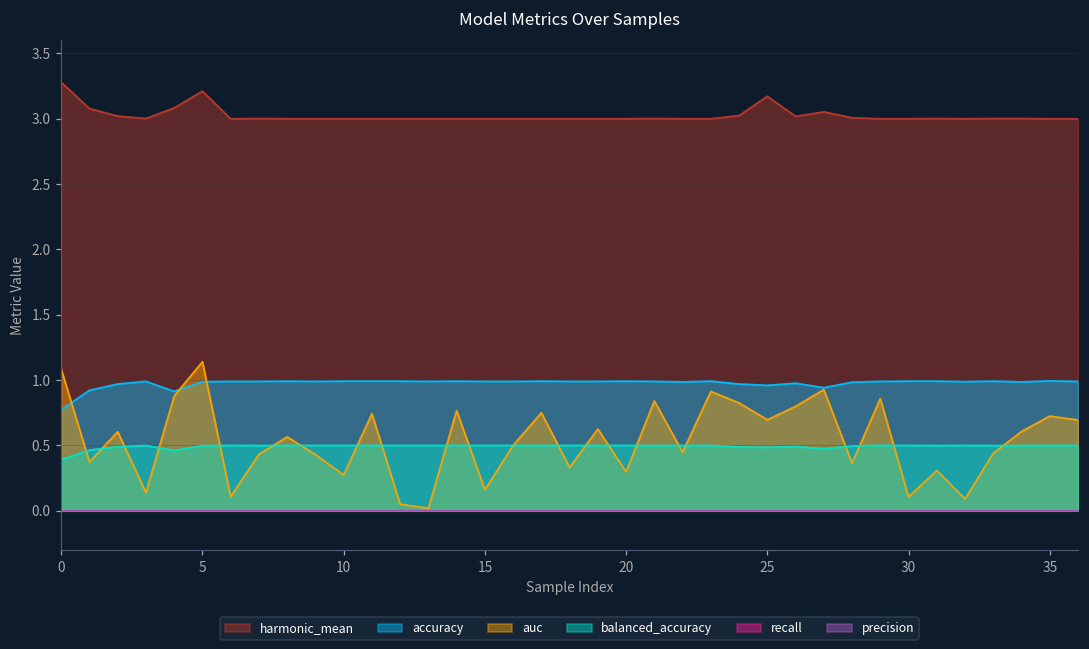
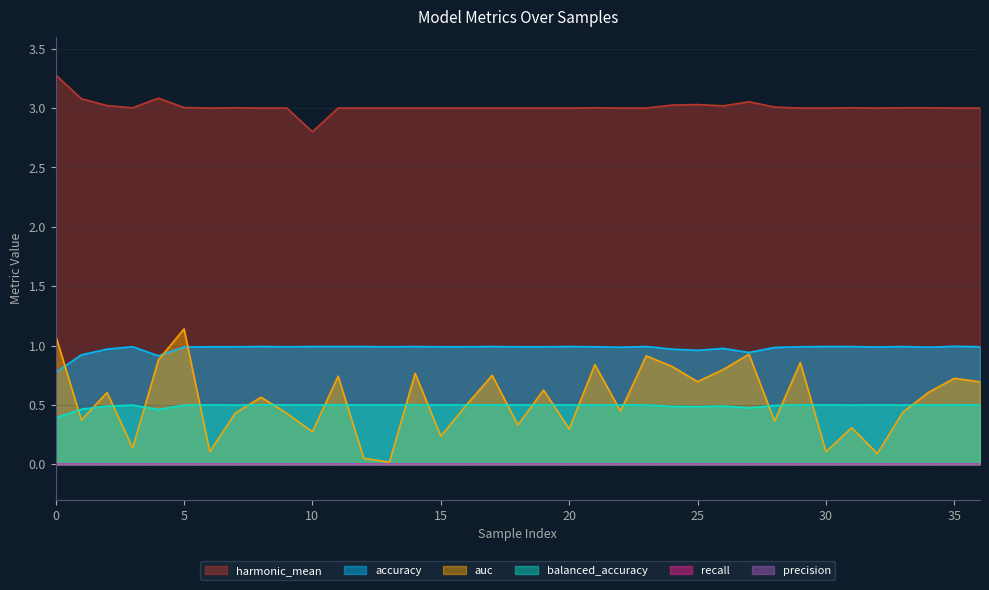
  {
    "harmonic_mean": {
      "0": 3.28,
-     "5": 3.21,
-     "10": 3.0,
+     "5": 3.00,
+     "10": 2.8,
      "15": 3.00,
      "20": 3.00,
-     "25": 3.17,
+     "25": 3.03,
      "30": 3.00,
      "35": 3.00
    },
    "auc": {
      "0": 1.08,
      "5": 1.14,
      "10": 0.27,
-     "15": 0.16,
+     "15": 0.24,
      "20": 0.30,
      "25": 0.70,
      "30": 0.11,
      "35": 0.72
    },
    "precision": {
      "0": 0.00,
      "5": 0.00,
      "10": 0.00,
      "15": 0.00,
      "20": 0.00,
      "25": 0.00,
      "30": 0.00,
      "35": 0.00
    }
  }
